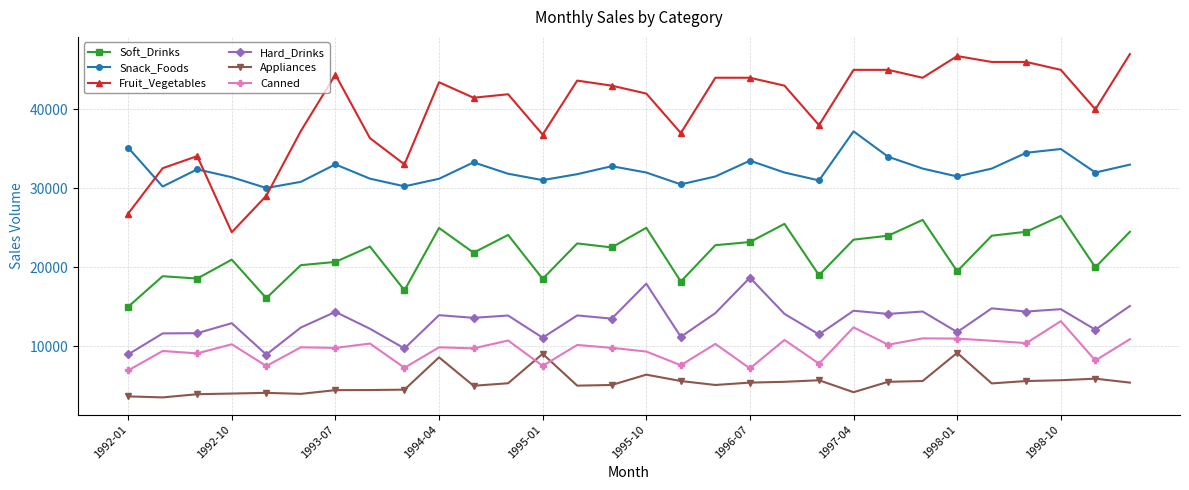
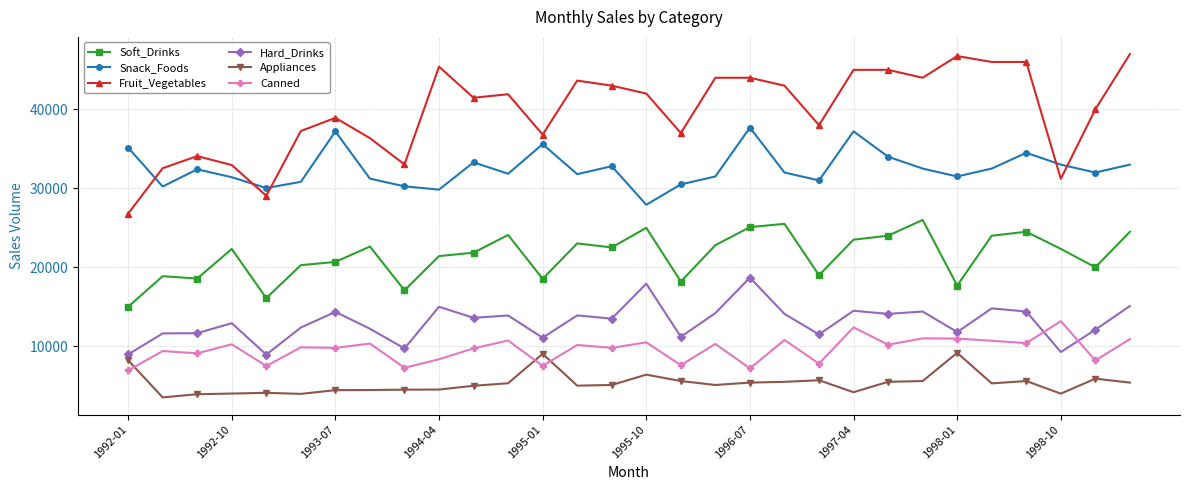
  {
    "Soft_Drinks": {
      "1992-01": 15000,
-     "1992-10": 21000,
+     "1992-10": 22000,
      "1993-07": 21000,
-     "1994-04": 25000,
+     "1994-04": 21000,
      "1995-01": 19000,
      "1995-10": 25000,
-     "1996-07": 23000,
+     "1996-07": 25000,
      "1997-04": 24000,
-     "1998-01": 20000,
-     "1998-10": 27000
+     "1998-01": 18000,
+     "1998-10": 22000
    },
    "Snack_Foods": {
      "1992-01": 35000,
      "1992-10": 31000,
-     "1993-07": 33000,
-     "1994-04": 31000,
-     "1995-01": 31000,
-     "1995-10": 32000,
-     "1996-07": 34000,
+     "1993-07": 37000,
+     "1994-04": 30000,
+     "1995-01": 36000,
+     "1995-10": 28000,
+     "1996-07": 38000,
      "1997-04": 37000,
      "1998-01": 32000,
-     "1998-10": 35000
+     "1998-10": 33000
    },
    "Fruit_Vegetables": {
      "1992-01": 27000,
-     "1992-10": 24000,
-     "1993-07": 44000,
-     "1994-04": 43000,
+     "1992-10": 33000,
+     "1993-07": 39000,
+     "1994-04": 45000,
      "1995-01": 37000,
      "1995-10": 42000,
      "1996-07": 44000,
      "1997-04": 45000,
      "1998-01": 47000,
-     "1998-10": 45000
+     "1998-10": 31000
    },
    "Hard_Drinks": {
      "1992-01": 9000,
      "1992-10": 13000,
      "1993-07": 14000,
-     "1994-04": 14000,
+     "1994-04": 15000,
      "1995-01": 11000,
      "1995-10": 18000,
      "1996-07": 19000,
      "1997-04": 15000,
      "1998-01": 12000,
-     "1998-10": 15000
+     "1998-10": 9000
    },
    "Appliances": {
-     "1992-01": 4000,
+     "1992-01": 8000,
      "1992-10": 4000,
      "1993-07": 4000,
-     "1994-04": 9000,
+     "1994-04": 5000,
      "1995-01": 9000,
      "1995-10": 6000,
      "1996-07": 5000,
      "1997-04": 4000,
      "1998-01": 9000,
-     "1998-10": 6000
+     "1998-10": 4000
    },
    "Canned": {
      "1992-01": 7000,
      "1992-10": 10000,
      "1993-07": 10000,
-     "1994-04": 10000,
+     "1994-04": 8000,
      "1995-01": 8000,
-     "1995-10": 9000,
+     "1995-10": 11000,
      "1996-07": 7000,
      "1997-04": 12000,
      "1998-01": 11000,
      "1998-10": 13000
    }
  }
